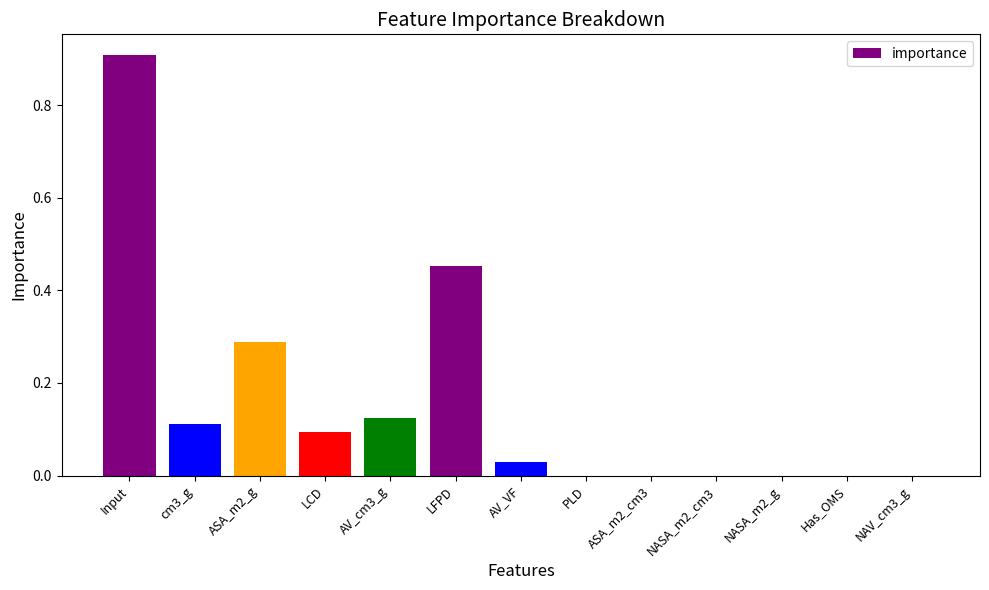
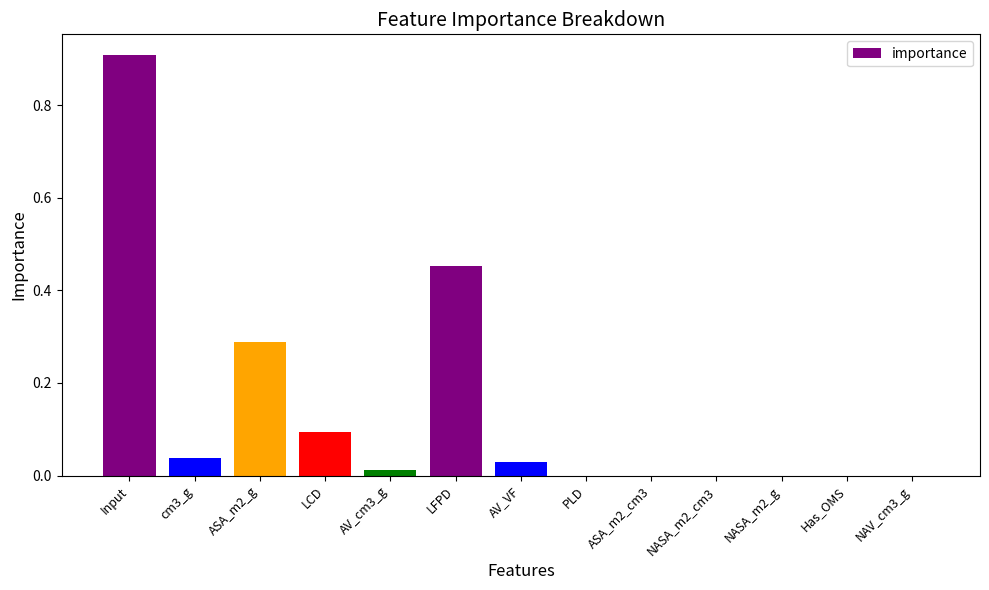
  {
    "Input": 0.91,
-   "cm3_g": 0.11,
+   "cm3_g": 0.04,
    "ASA_m2_g": 0.29,
    "LCD": 0.09,
-   "AV_cm3_g": 0.12,
+   "AV_cm3_g": 0.01,
    "LFPD": 0.45,
    "AV_VF": 0.03
  }
